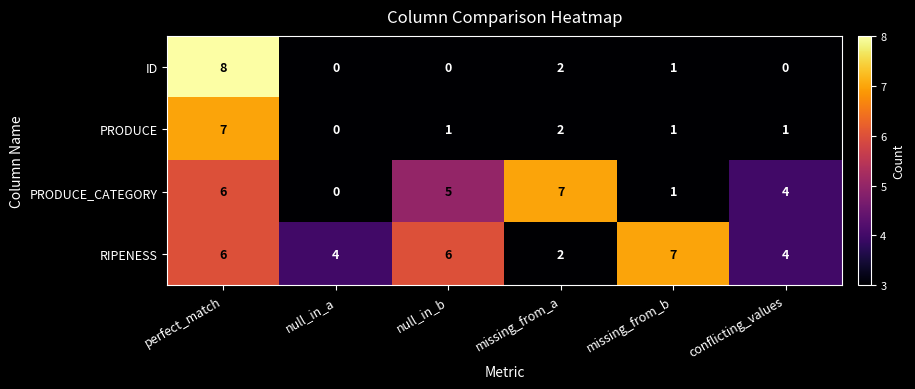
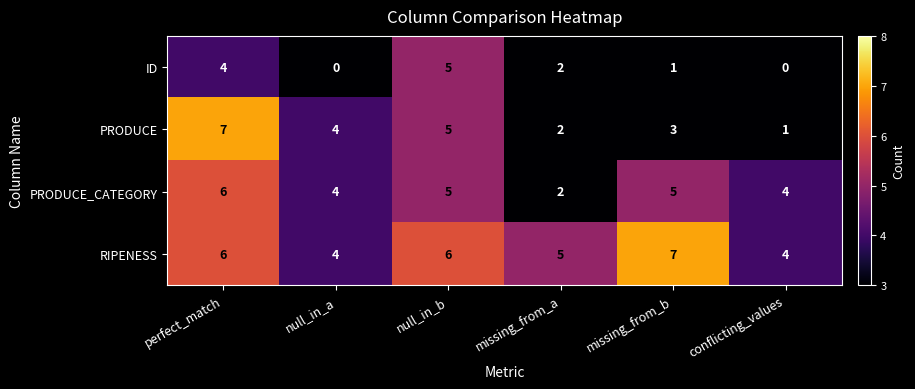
  {
    "ID": {
-     "perfect_match": 8,
+     "perfect_match": 4,
      "null_in_a": 0,
-     "null_in_b": 0,
+     "null_in_b": 5,
      "missing_from_a": 2,
      "missing_from_b": 1,
      "conflicting_values": 0
    },
    "PRODUCE": {
      "perfect_match": 7,
-     "null_in_a": 0,
-     "null_in_b": 1,
+     "null_in_a": 4,
+     "null_in_b": 5,
      "missing_from_a": 2,
-     "missing_from_b": 1,
+     "missing_from_b": 3,
      "conflicting_values": 1
    },
    "PRODUCE_CATEGORY": {
      "perfect_match": 6,
-     "null_in_a": 0,
+     "null_in_a": 4,
      "null_in_b": 5,
-     "missing_from_a": 7,
-     "missing_from_b": 1,
+     "missing_from_a": 2,
+     "missing_from_b": 5,
      "conflicting_values": 4
    },
    "RIPENESS": {
      "perfect_match": 6,
      "null_in_a": 4,
      "null_in_b": 6,
-     "missing_from_a": 2,
+     "missing_from_a": 5,
      "missing_from_b": 7,
      "conflicting_values": 4
    }
  }
